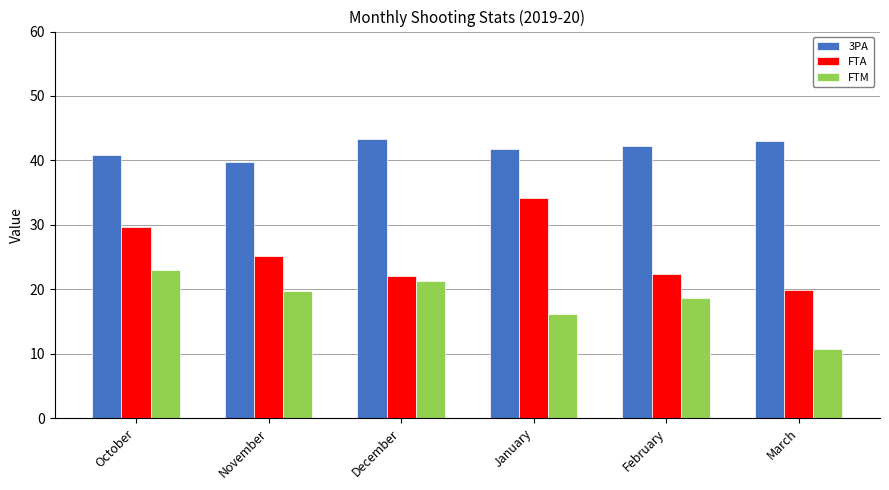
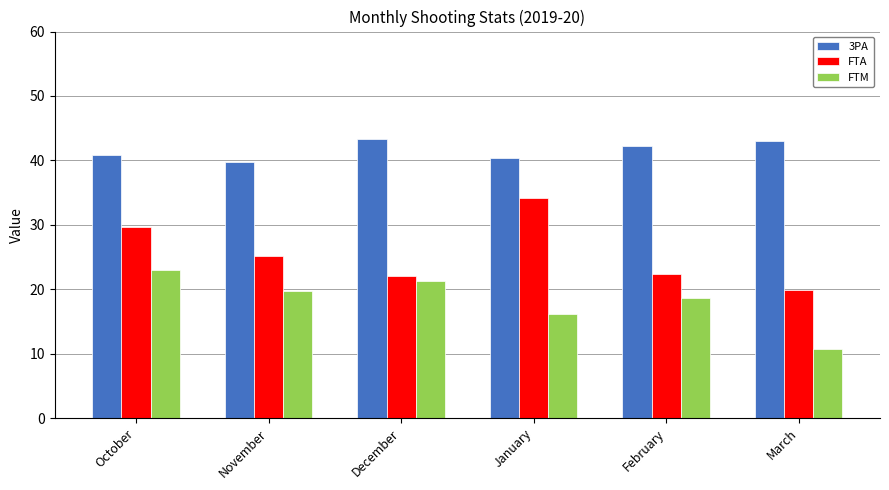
  {
    "3PA": {
      "October": 41,
      "November": 40,
      "December": 43,
-     "January": 42,
+     "January": 40,
      "February": 42,
      "March": 43
    },
    "FTA": {
      "October": 30,
      "November": 25,
      "December": 22,
      "January": 34,
      "February": 22,
      "March": 20
    },
    "FTM": {
      "October": 23,
      "November": 20,
      "December": 21,
      "January": 16,
      "February": 19,
      "March": 11
    }
  }
